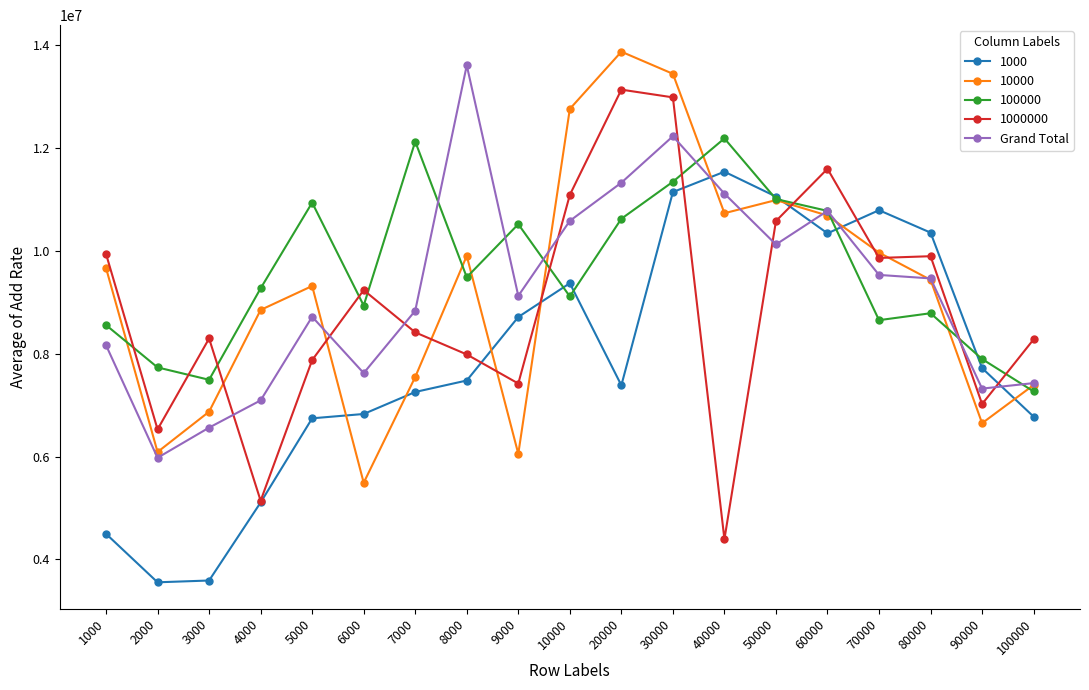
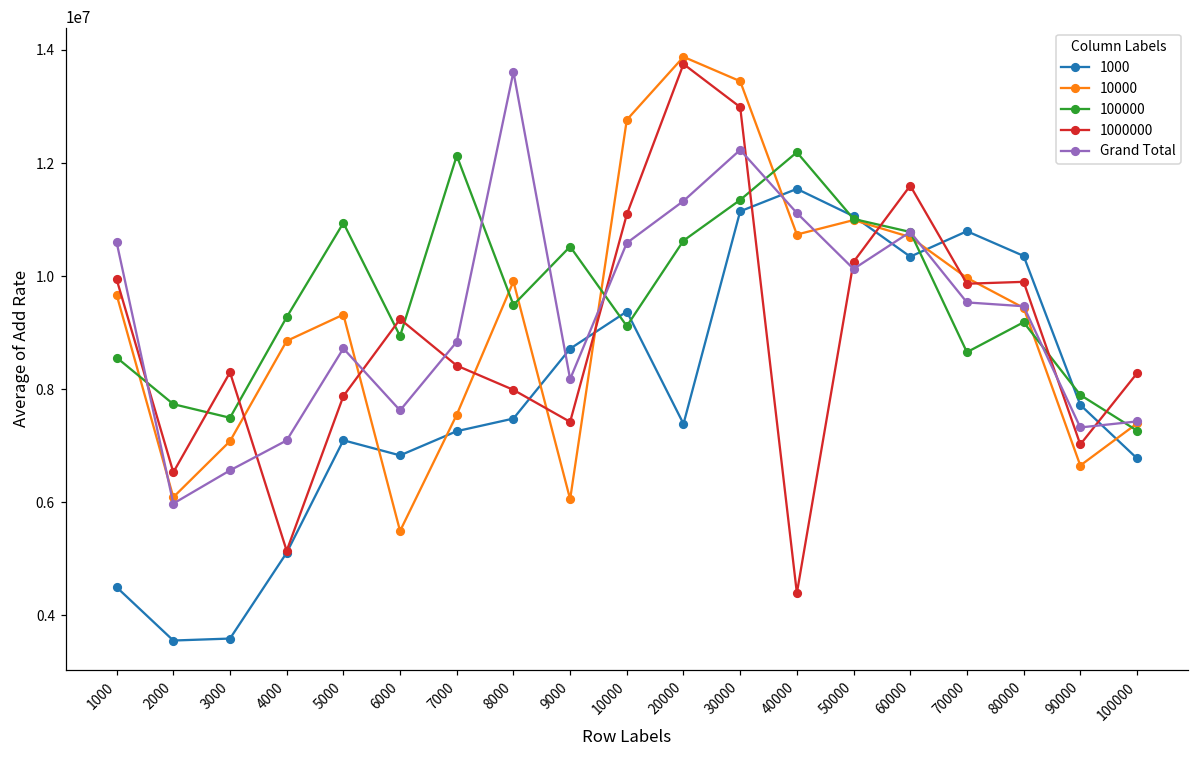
  {
    "1000": {
      "1000": 4500000,
      "2000": 3600000,
      "3000": 3600000,
-     "5000": 6700000,
+     "5000": 7100000,
      "6000": 6800000,
      "7000": 7300000,
      "8000": 7500000,
      "9000": 8700000,
      "10000": 9400000,
      "20000": 7400000,
      "30000": 11100000,
      "40000": 11500000,
      "60000": 10300000,
      "70000": 10800000,
      "80000": 10400000,
      "90000": 7700000,
      "100000": 6800000
    },
    "10000": {
      "1000": 9700000,
      "2000": 6100000,
-     "3000": 6900000,
+     "3000": 7100000,
      "4000": 8900000,
      "5000": 9300000,
      "6000": 5500000,
      "7000": 7500000,
      "8000": 9900000,
      "9000": 6100000,
      "10000": 12800000,
      "20000": 13900000,
      "30000": 13400000,
      "40000": 10700000,
      "60000": 10700000,
      "70000": 10000000,
      "90000": 6700000
    },
    "100000": {
      "1000": 8600000,
      "2000": 7700000,
      "3000": 7500000,
      "4000": 9300000,
      "5000": 10900000,
      "6000": 8900000,
      "7000": 12100000,
      "8000": 9500000,
      "9000": 10500000,
      "10000": 9100000,
      "20000": 10600000,
      "30000": 11300000,
      "40000": 12200000,
      "70000": 8700000,
-     "80000": 8800000,
+     "80000": 9200000,
      "90000": 7900000,
      "100000": 7300000
    },
    "1000000": {
      "1000": 9900000,
      "2000": 6500000,
      "3000": 8300000,
      "5000": 7900000,
      "6000": 9200000,
      "7000": 8400000,
      "8000": 8000000,
      "9000": 7400000,
      "10000": 11100000,
-     "20000": 13100000,
+     "20000": 13800000,
      "30000": 13000000,
      "40000": 4400000,
-     "50000": 10600000,
+     "50000": 10300000,
      "60000": 11600000,
      "70000": 9900000,
      "80000": 9900000,
      "90000": 7000000,
      "100000": 8300000
    },
    "Grand Total": {
-     "1000": 8200000,
+     "1000": 10600000,
      "2000": 6000000,
      "3000": 6600000,
      "4000": 7100000,
      "5000": 8700000,
      "6000": 7600000,
      "7000": 8800000,
      "8000": 13600000,
-     "9000": 9100000,
+     "9000": 8200000,
      "10000": 10600000,
      "20000": 11300000,
      "30000": 12200000,
      "40000": 11100000,
      "50000": 10100000,
      "70000": 9500000,
      "90000": 7300000
    }
  }
